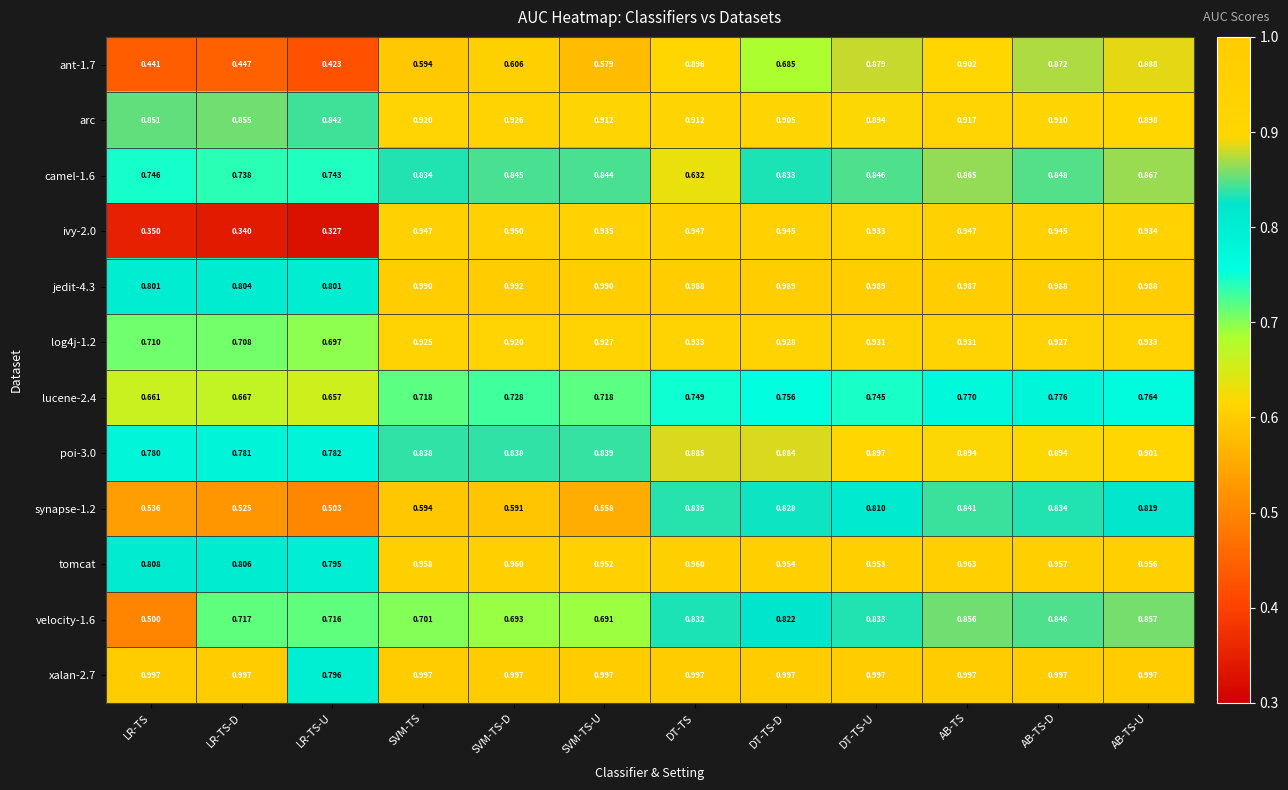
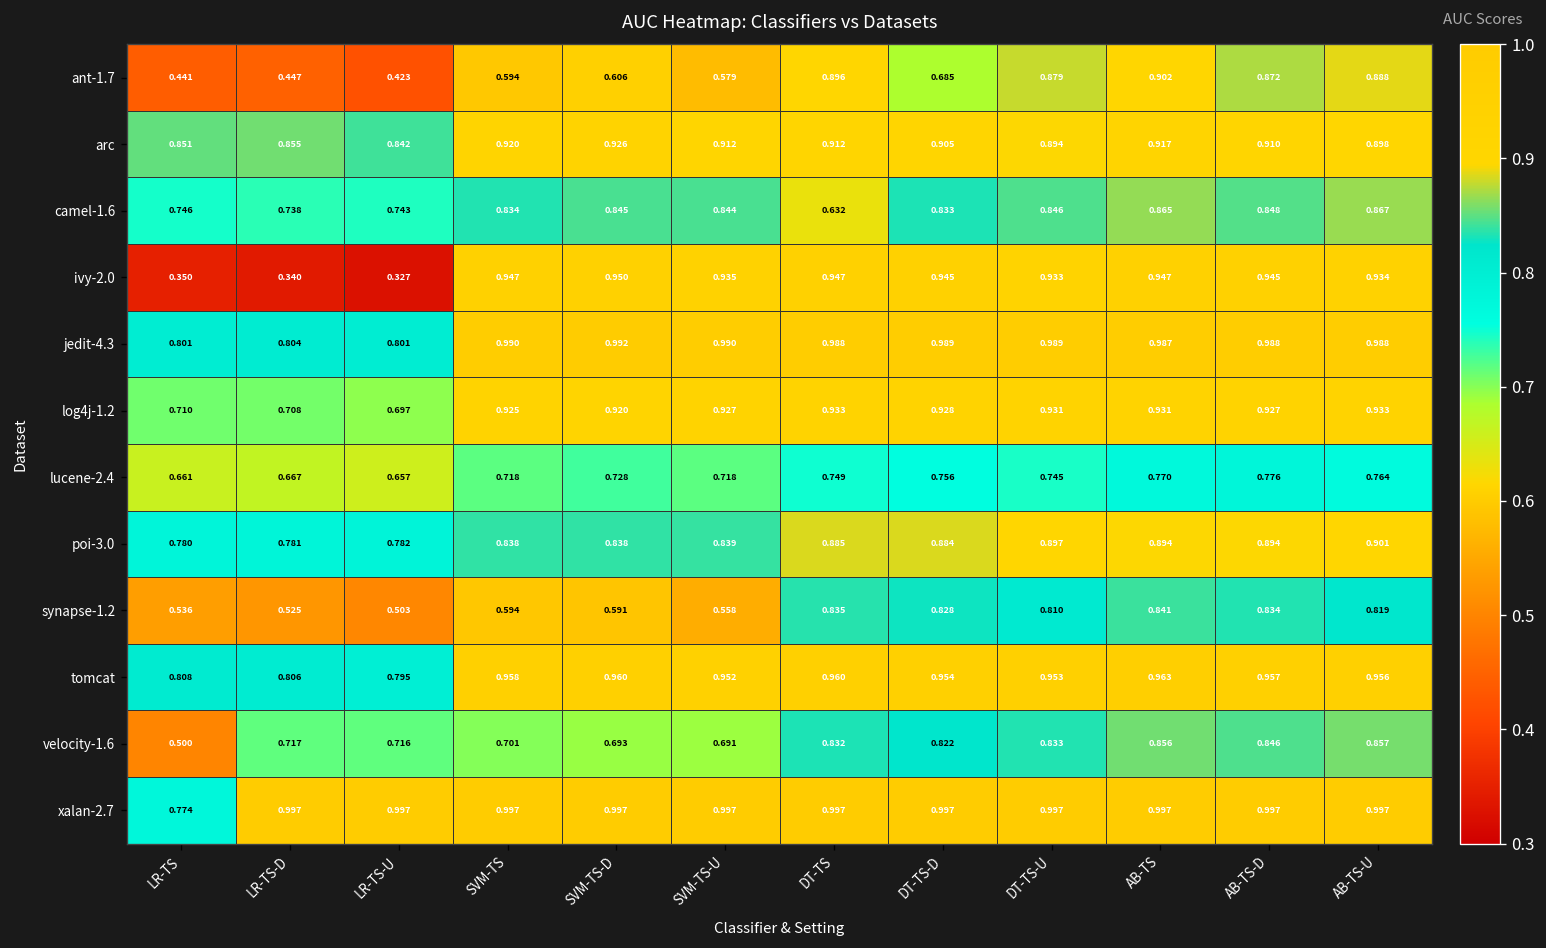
  {
    "ant-1.7": {
      "LR-TS": 0.441,
      "LR-TS-D": 0.447,
      "LR-TS-U": 0.423,
      "SVM-TS": 0.594,
      "SVM-TS-D": 0.606,
      "SVM-TS-U": 0.579,
      "DT-TS": 0.896,
      "DT-TS-D": 0.685,
      "DT-TS-U": 0.879,
      "AB-TS": 0.902,
      "AB-TS-D": 0.872,
      "AB-TS-U": 0.888
    },
    "arc": {
      "LR-TS": 0.851,
      "LR-TS-D": 0.855,
      "LR-TS-U": 0.842,
      "SVM-TS": 0.920,
      "SVM-TS-D": 0.926,
      "SVM-TS-U": 0.912,
      "DT-TS": 0.912,
      "DT-TS-D": 0.905,
      "DT-TS-U": 0.894,
      "AB-TS": 0.917,
      "AB-TS-D": 0.910,
      "AB-TS-U": 0.898
    },
    "camel-1.6": {
      "LR-TS": 0.746,
      "LR-TS-D": 0.738,
      "LR-TS-U": 0.743,
      "SVM-TS": 0.834,
      "SVM-TS-D": 0.845,
      "SVM-TS-U": 0.844,
      "DT-TS": 0.632,
      "DT-TS-D": 0.833,
      "DT-TS-U": 0.846,
      "AB-TS": 0.865,
      "AB-TS-D": 0.848,
      "AB-TS-U": 0.867
    },
    "ivy-2.0": {
      "LR-TS": 0.350,
      "LR-TS-D": 0.340,
      "LR-TS-U": 0.327,
      "SVM-TS": 0.947,
      "SVM-TS-D": 0.950,
      "SVM-TS-U": 0.935,
      "DT-TS": 0.947,
      "DT-TS-D": 0.945,
      "DT-TS-U": 0.933,
      "AB-TS": 0.947,
      "AB-TS-D": 0.945,
      "AB-TS-U": 0.934
    },
    "jedit-4.3": {
      "LR-TS": 0.801,
      "LR-TS-D": 0.804,
      "LR-TS-U": 0.801,
      "SVM-TS": 0.990,
      "SVM-TS-D": 0.992,
      "SVM-TS-U": 0.990,
      "DT-TS": 0.988,
      "DT-TS-D": 0.989,
      "DT-TS-U": 0.989,
      "AB-TS": 0.987,
      "AB-TS-D": 0.988,
      "AB-TS-U": 0.988
    },
    "log4j-1.2": {
      "LR-TS": 0.710,
      "LR-TS-D": 0.708,
      "LR-TS-U": 0.697,
      "SVM-TS": 0.925,
      "SVM-TS-D": 0.920,
      "SVM-TS-U": 0.927,
      "DT-TS": 0.933,
      "DT-TS-D": 0.928,
      "DT-TS-U": 0.931,
      "AB-TS": 0.931,
      "AB-TS-D": 0.927,
      "AB-TS-U": 0.933
    },
    "lucene-2.4": {
      "LR-TS": 0.661,
      "LR-TS-D": 0.667,
      "LR-TS-U": 0.657,
      "SVM-TS": 0.718,
      "SVM-TS-D": 0.728,
      "SVM-TS-U": 0.718,
      "DT-TS": 0.749,
      "DT-TS-D": 0.756,
      "DT-TS-U": 0.745,
      "AB-TS": 0.770,
      "AB-TS-D": 0.776,
      "AB-TS-U": 0.764
    },
    "poi-3.0": {
      "LR-TS": 0.780,
      "LR-TS-D": 0.781,
      "LR-TS-U": 0.782,
      "SVM-TS": 0.838,
      "SVM-TS-D": 0.838,
      "SVM-TS-U": 0.839,
      "DT-TS": 0.885,
      "DT-TS-D": 0.884,
      "DT-TS-U": 0.897,
      "AB-TS": 0.894,
      "AB-TS-D": 0.894,
      "AB-TS-U": 0.901
    },
    "synapse-1.2": {
      "LR-TS": 0.536,
      "LR-TS-D": 0.525,
      "LR-TS-U": 0.503,
      "SVM-TS": 0.594,
      "SVM-TS-D": 0.591,
      "SVM-TS-U": 0.558,
      "DT-TS": 0.835,
      "DT-TS-D": 0.828,
      "DT-TS-U": 0.810,
      "AB-TS": 0.841,
      "AB-TS-D": 0.834,
      "AB-TS-U": 0.819
    },
    "tomcat": {
      "LR-TS": 0.808,
      "LR-TS-D": 0.806,
      "LR-TS-U": 0.795,
      "SVM-TS": 0.958,
      "SVM-TS-D": 0.960,
      "SVM-TS-U": 0.952,
      "DT-TS": 0.960,
      "DT-TS-D": 0.954,
      "DT-TS-U": 0.953,
      "AB-TS": 0.963,
      "AB-TS-D": 0.957,
      "AB-TS-U": 0.956
    },
    "velocity-1.6": {
      "LR-TS": 0.500,
      "LR-TS-D": 0.717,
      "LR-TS-U": 0.716,
      "SVM-TS": 0.701,
      "SVM-TS-D": 0.693,
      "SVM-TS-U": 0.691,
      "DT-TS": 0.832,
      "DT-TS-D": 0.822,
      "DT-TS-U": 0.833,
      "AB-TS": 0.856,
      "AB-TS-D": 0.846,
      "AB-TS-U": 0.857
    },
    "xalan-2.7": {
-     "LR-TS": 0.997,
+     "LR-TS": 0.774,
      "LR-TS-D": 0.997,
-     "LR-TS-U": 0.796,
+     "LR-TS-U": 0.997,
      "SVM-TS": 0.997,
      "SVM-TS-D": 0.997,
      "SVM-TS-U": 0.997,
      "DT-TS": 0.997,
      "DT-TS-D": 0.997,
      "DT-TS-U": 0.997,
      "AB-TS": 0.997,
      "AB-TS-D": 0.997,
      "AB-TS-U": 0.997
    }
  }
